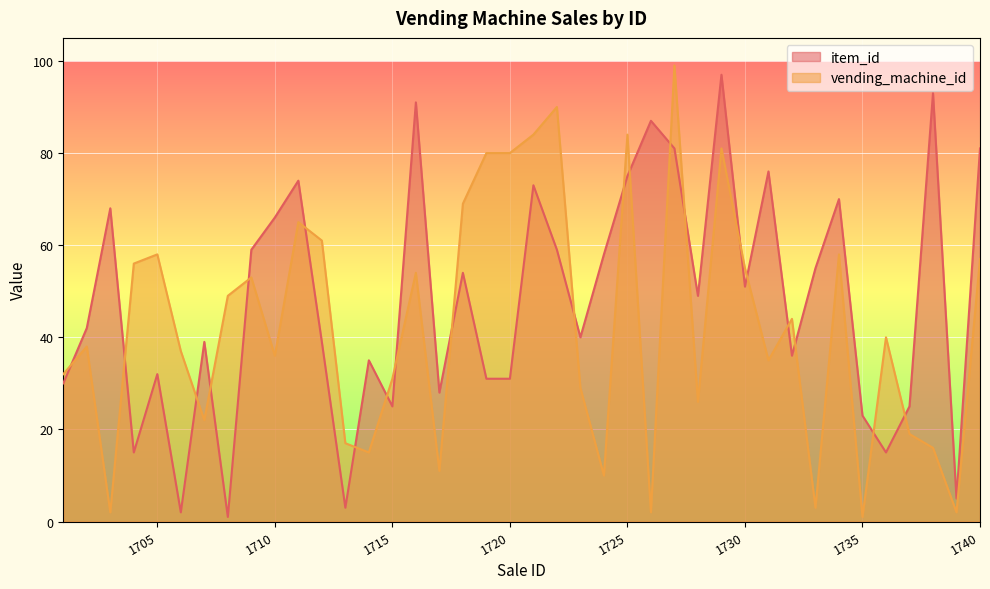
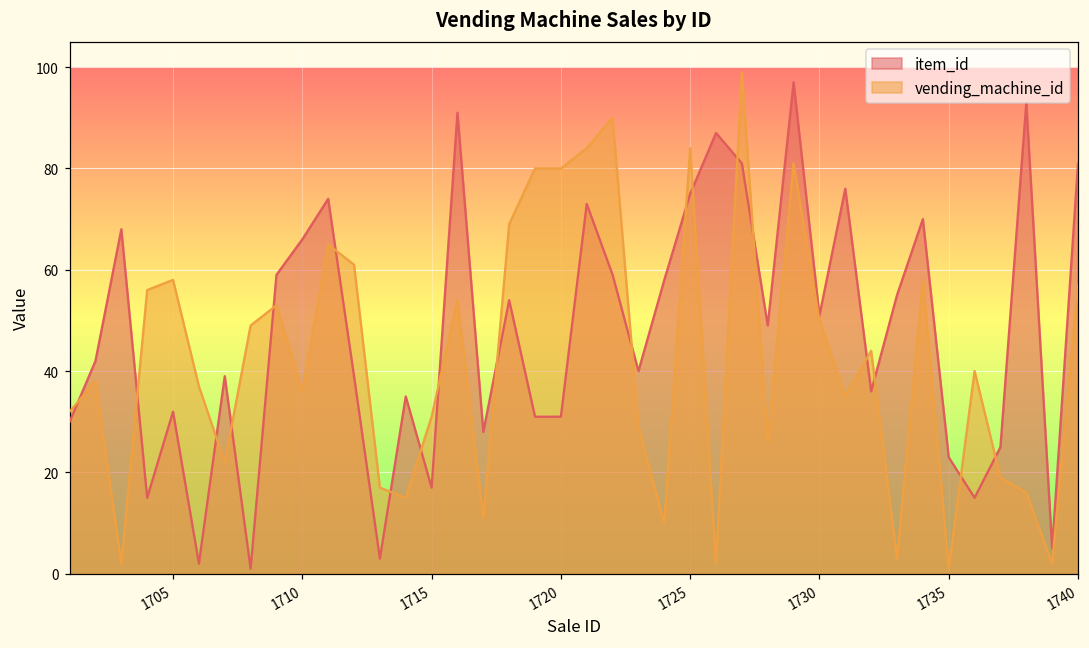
  {
    "item_id": {
      "1705": 32,
      "1710": 66,
-     "1715": 25,
+     "1715": 17,
      "1720": 31,
      "1725": 75,
      "1730": 51,
      "1735": 23,
      "1740": 81
    },
    "vending_machine_id": {
      "1705": 58,
      "1710": 36,
      "1715": 31,
      "1720": 80,
      "1725": 84,
-     "1730": 55,
+     "1730": 50,
      "1735": 1,
      "1740": 57
    }
  }
